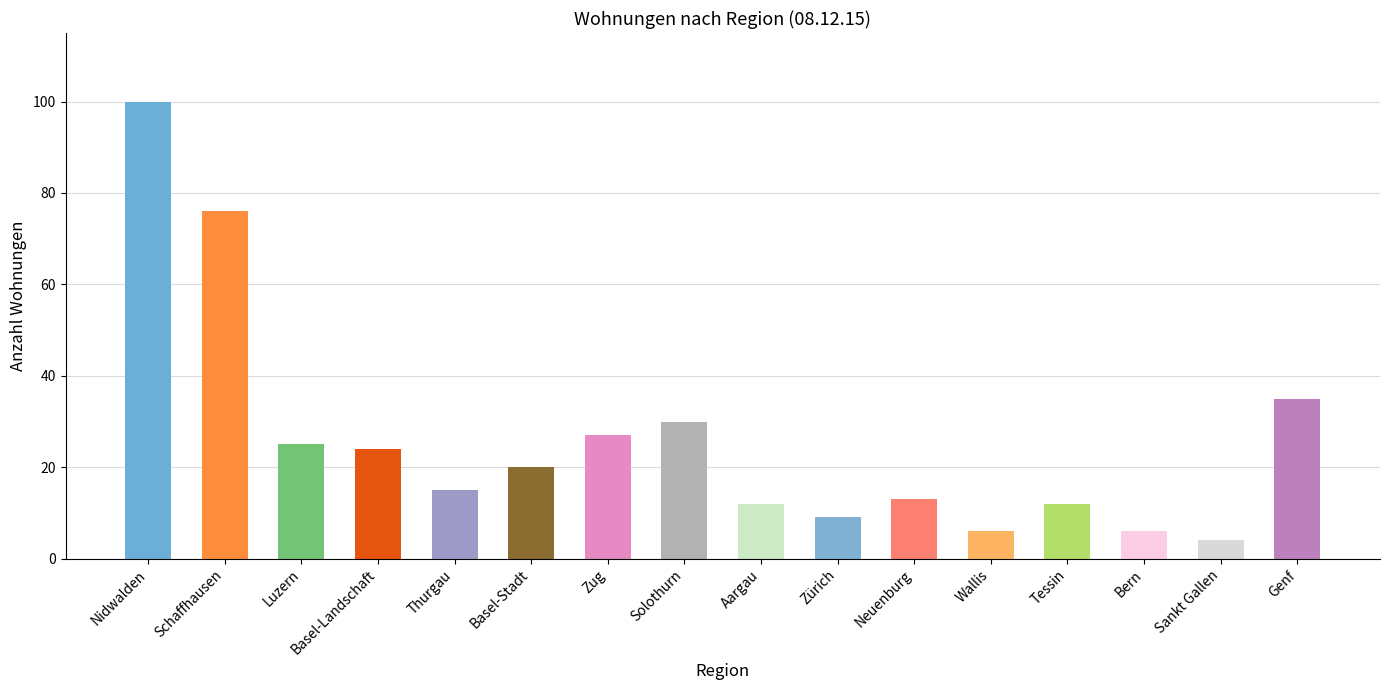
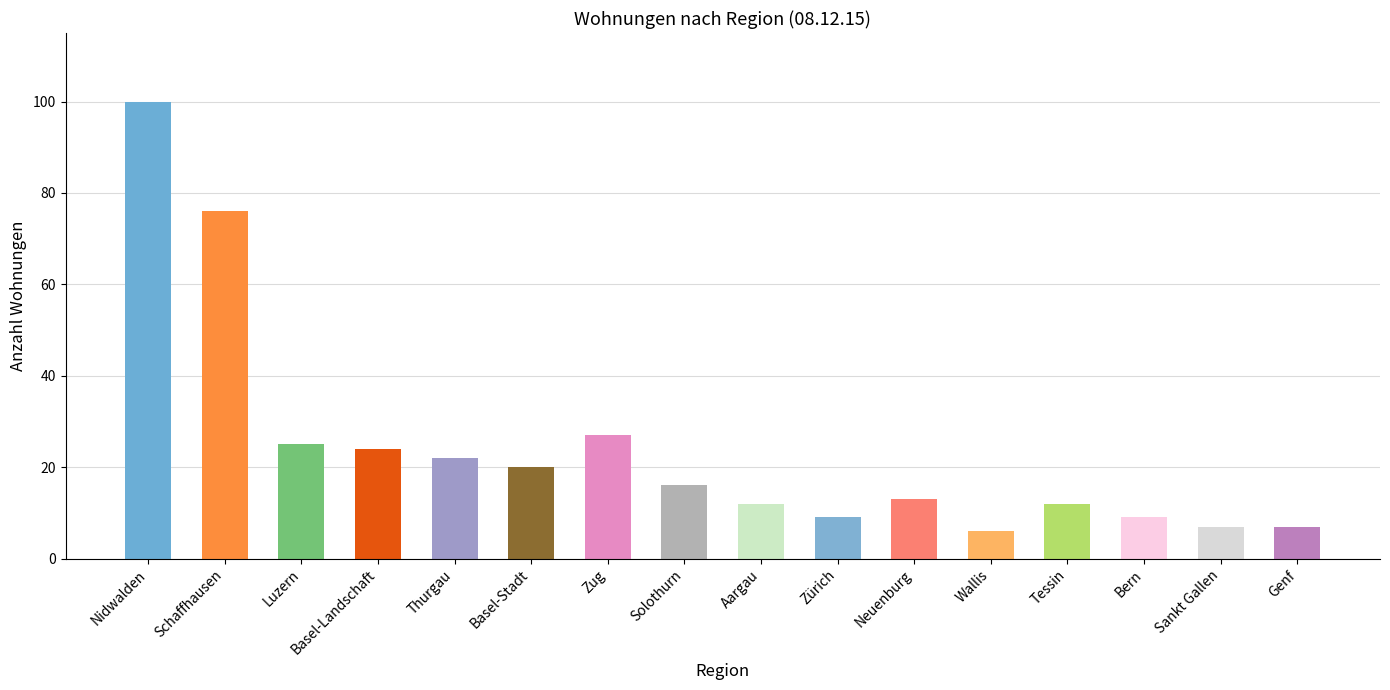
  {
    "Nidwalden": 100,
    "Schaffhausen": 76,
    "Luzern": 25,
    "Basel-Landschaft": 24,
-   "Thurgau": 15,
+   "Thurgau": 22,
    "Basel-Stadt": 20,
    "Zug": 27,
-   "Solothurn": 30,
+   "Solothurn": 16,
    "Aargau": 12,
    "Zürich": 9,
    "Neuenburg": 13,
    "Wallis": 6,
    "Tessin": 12,
-   "Bern": 6,
-   "Sankt Gallen": 4,
-   "Genf": 35
+   "Bern": 9,
+   "Sankt Gallen": 7,
+   "Genf": 7
  }
